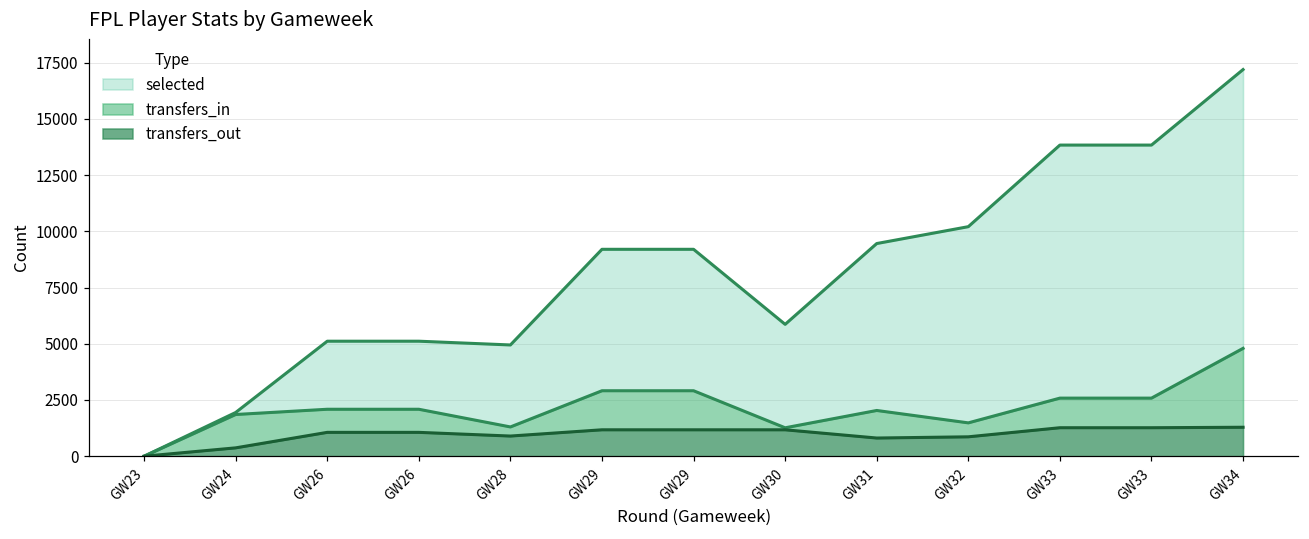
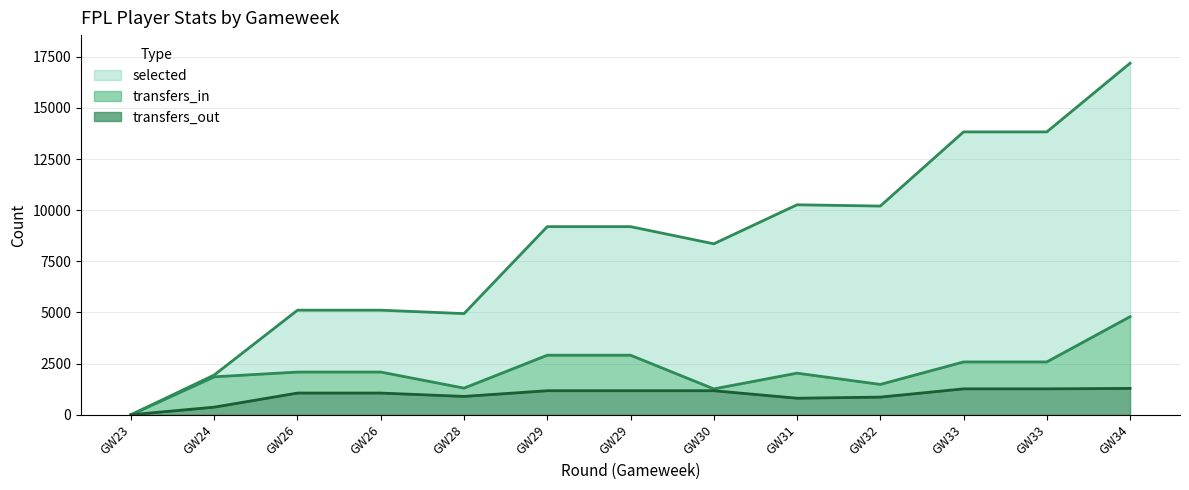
  {
    "selected": {
      "GW28": 4900,
-     "GW30": 5900,
-     "GW31": 9500,
+     "GW30": 8400,
+     "GW31": 10300,
      "GW32": 10200,
      "GW34": 17200
    }
  }
